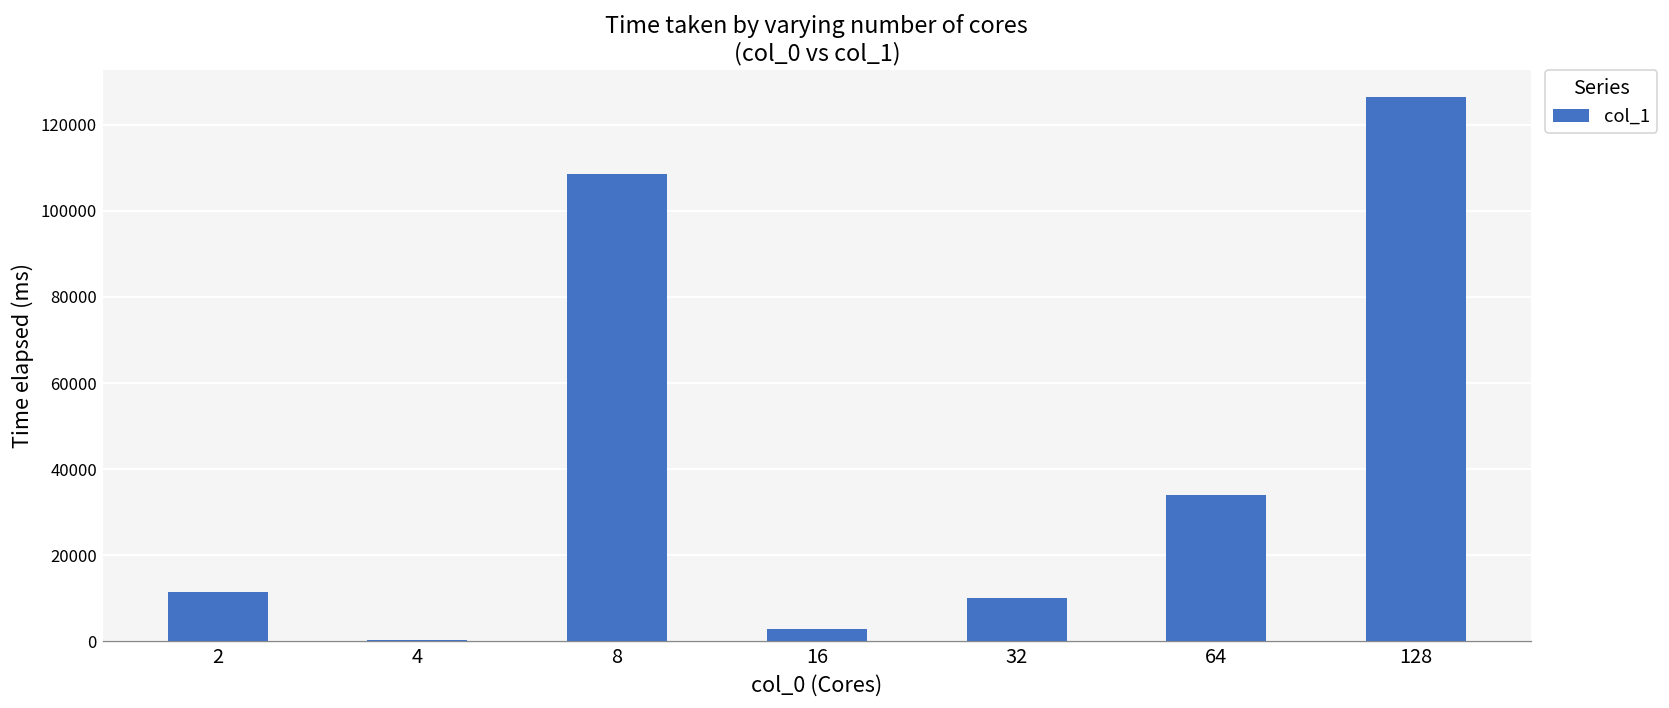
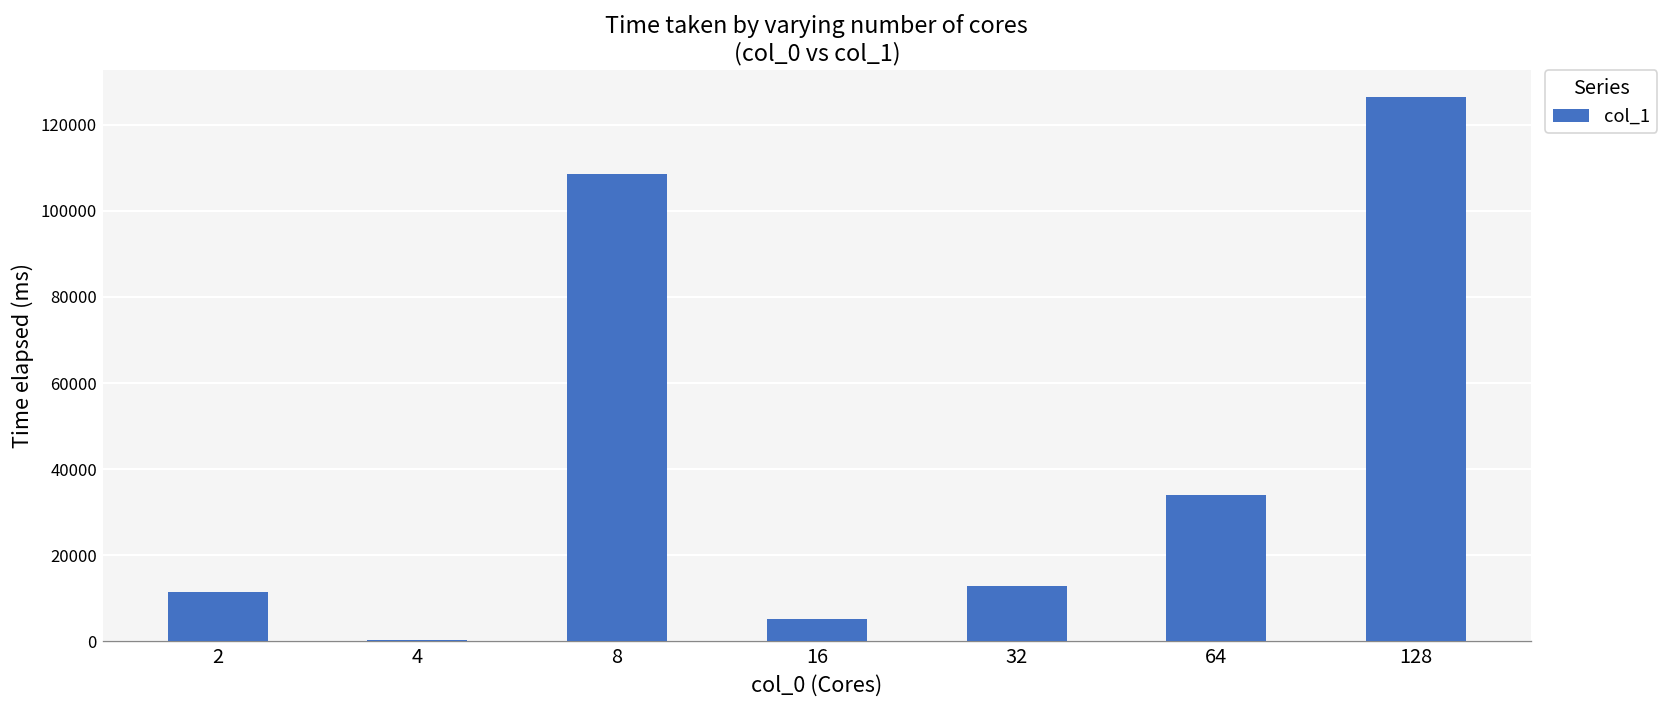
  {
    "2": 11000,
    "8": 108000,
-   "16": 3000,
-   "32": 10000,
+   "16": 5000,
+   "32": 13000,
    "64": 34000,
    "128": 126000
  }
